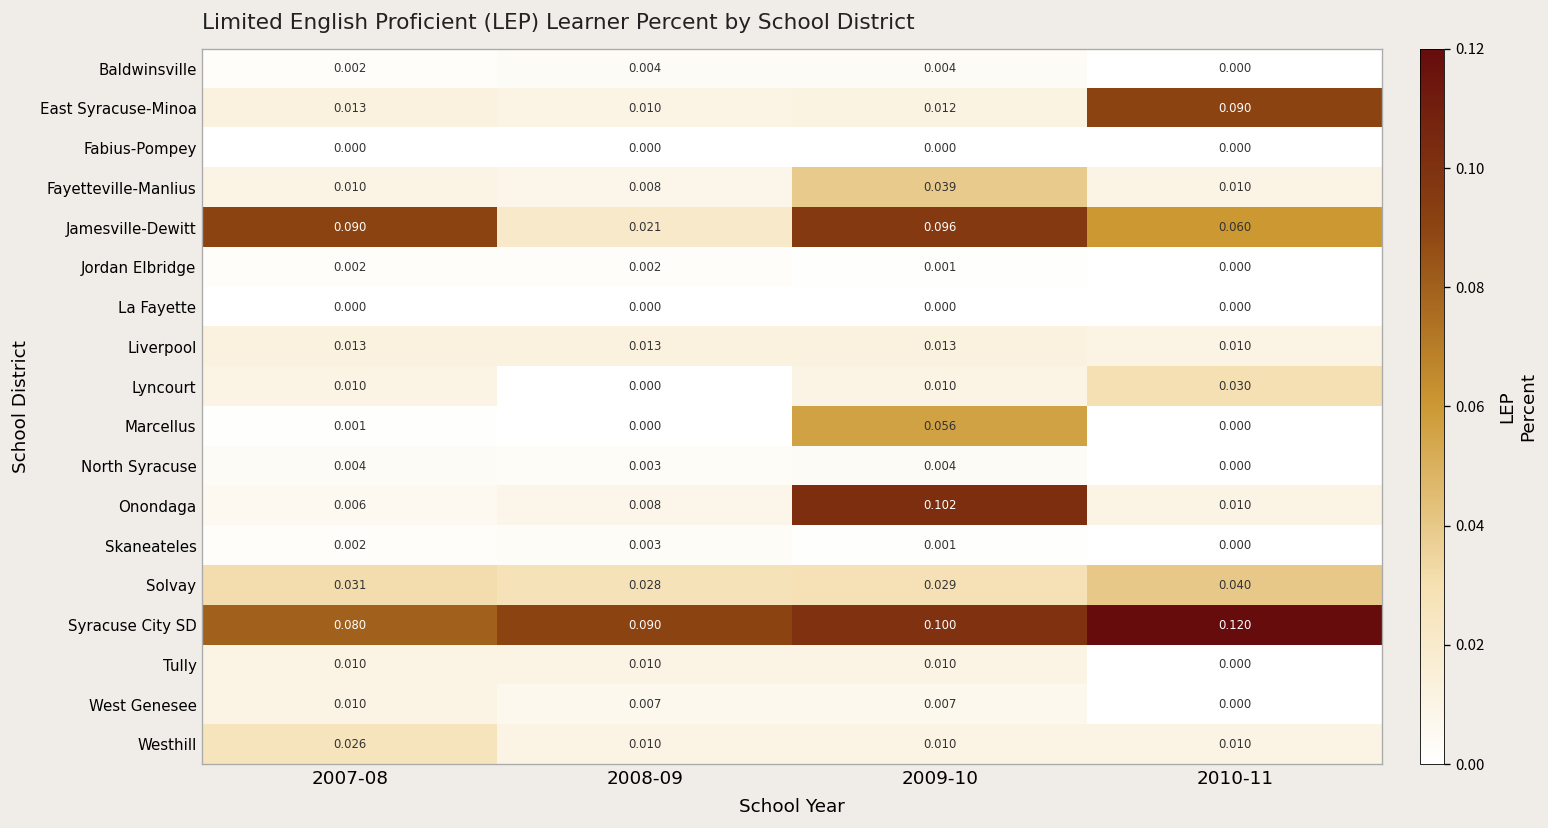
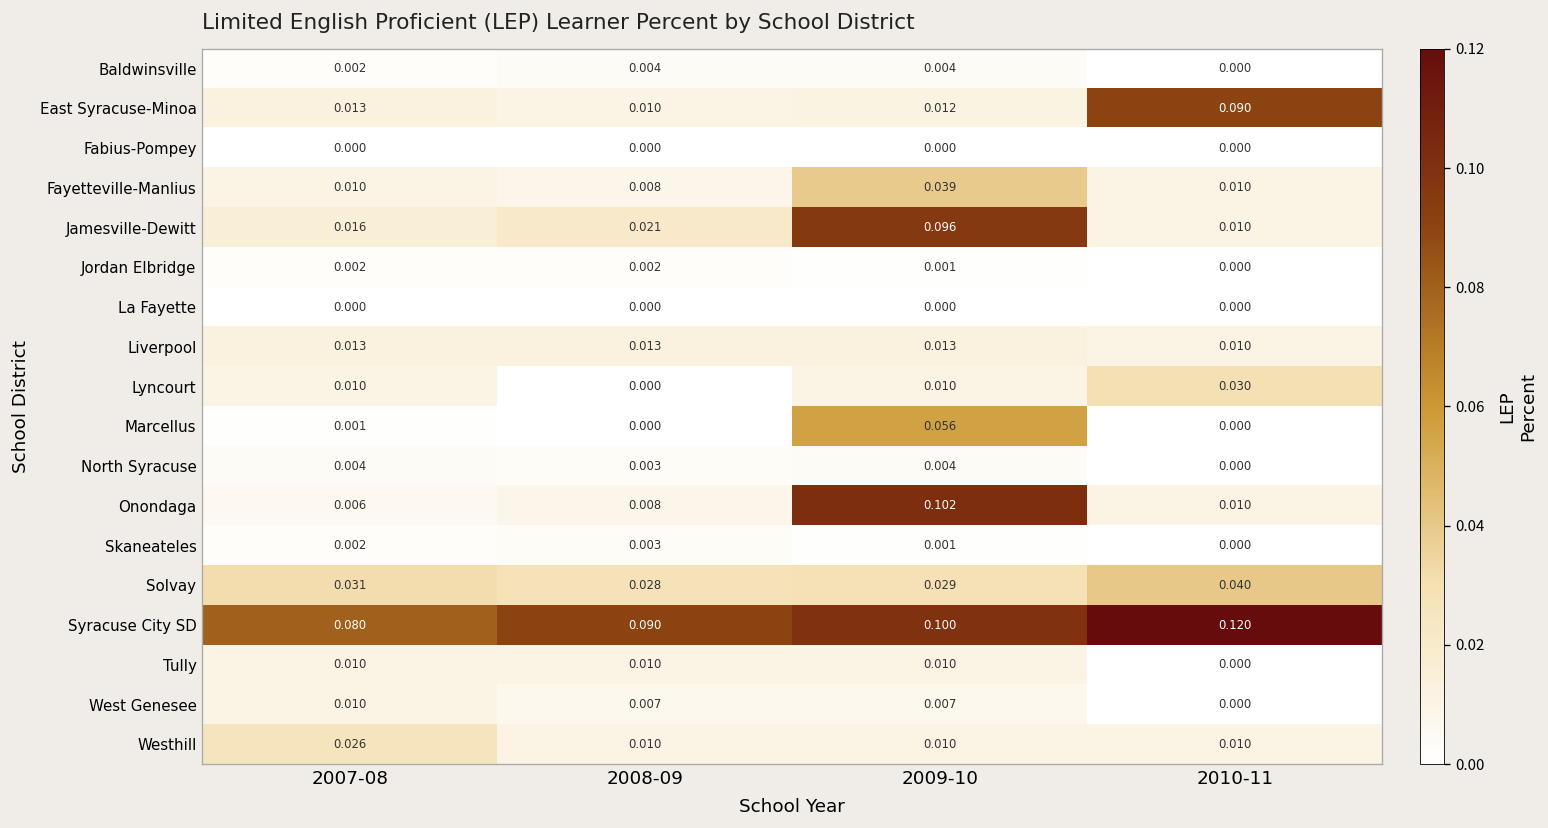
  {
    "Baldwinsville": {
      "2007-08": 0.002,
      "2008-09": 0.004,
      "2009-10": 0.004,
      "2010-11": 0.000
    },
    "East Syracuse-Minoa": {
      "2007-08": 0.013,
      "2008-09": 0.010,
      "2009-10": 0.012,
      "2010-11": 0.090
    },
    "Fabius-Pompey": {
      "2007-08": 0.000,
      "2008-09": 0.000,
      "2009-10": 0.000,
      "2010-11": 0.000
    },
    "Fayetteville-Manlius": {
      "2007-08": 0.010,
      "2008-09": 0.008,
      "2009-10": 0.039,
      "2010-11": 0.010
    },
    "Jamesville-Dewitt": {
-     "2007-08": 0.090,
+     "2007-08": 0.016,
      "2008-09": 0.021,
      "2009-10": 0.096,
-     "2010-11": 0.060
+     "2010-11": 0.010
    },
    "Jordan Elbridge": {
      "2007-08": 0.002,
      "2008-09": 0.002,
      "2009-10": 0.001,
      "2010-11": 0.000
    },
    "La Fayette": {
      "2007-08": 0.000,
      "2008-09": 0.000,
      "2009-10": 0.000,
      "2010-11": 0.000
    },
    "Liverpool": {
      "2007-08": 0.013,
      "2008-09": 0.013,
      "2009-10": 0.013,
      "2010-11": 0.010
    },
    "Lyncourt": {
      "2007-08": 0.010,
      "2008-09": 0.000,
      "2009-10": 0.010,
      "2010-11": 0.030
    },
    "Marcellus": {
      "2007-08": 0.001,
      "2008-09": 0.000,
      "2009-10": 0.056,
      "2010-11": 0.000
    },
    "North Syracuse": {
      "2007-08": 0.004,
      "2008-09": 0.003,
      "2009-10": 0.004,
      "2010-11": 0.000
    },
    "Onondaga": {
      "2007-08": 0.006,
      "2008-09": 0.008,
      "2009-10": 0.102,
      "2010-11": 0.010
    },
    "Skaneateles": {
      "2007-08": 0.002,
      "2008-09": 0.003,
      "2009-10": 0.001,
      "2010-11": 0.000
    },
    "Solvay": {
      "2007-08": 0.031,
      "2008-09": 0.028,
      "2009-10": 0.029,
      "2010-11": 0.040
    },
    "Syracuse City SD": {
      "2007-08": 0.080,
      "2008-09": 0.090,
      "2009-10": 0.100,
      "2010-11": 0.120
    },
    "Tully": {
      "2007-08": 0.010,
      "2008-09": 0.010,
      "2009-10": 0.010,
      "2010-11": 0.000
    },
    "West Genesee": {
      "2007-08": 0.010,
      "2008-09": 0.007,
      "2009-10": 0.007,
      "2010-11": 0.000
    },
    "Westhill": {
      "2007-08": 0.026,
      "2008-09": 0.010,
      "2009-10": 0.010,
      "2010-11": 0.010
    }
  }
